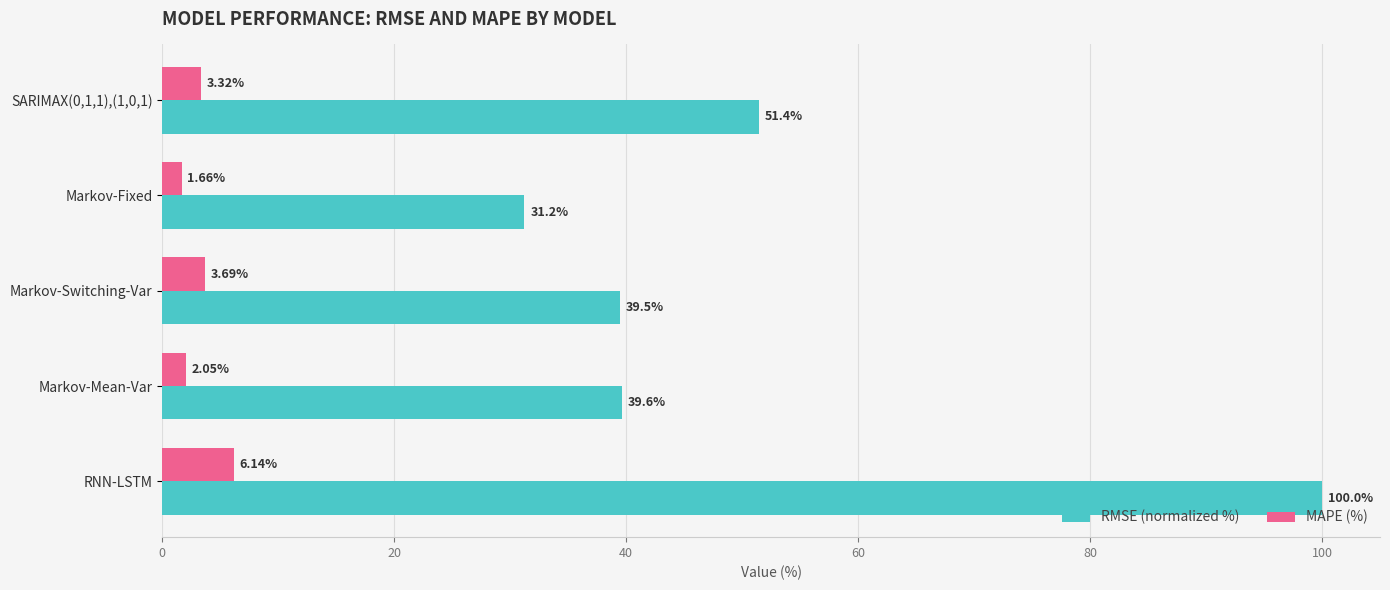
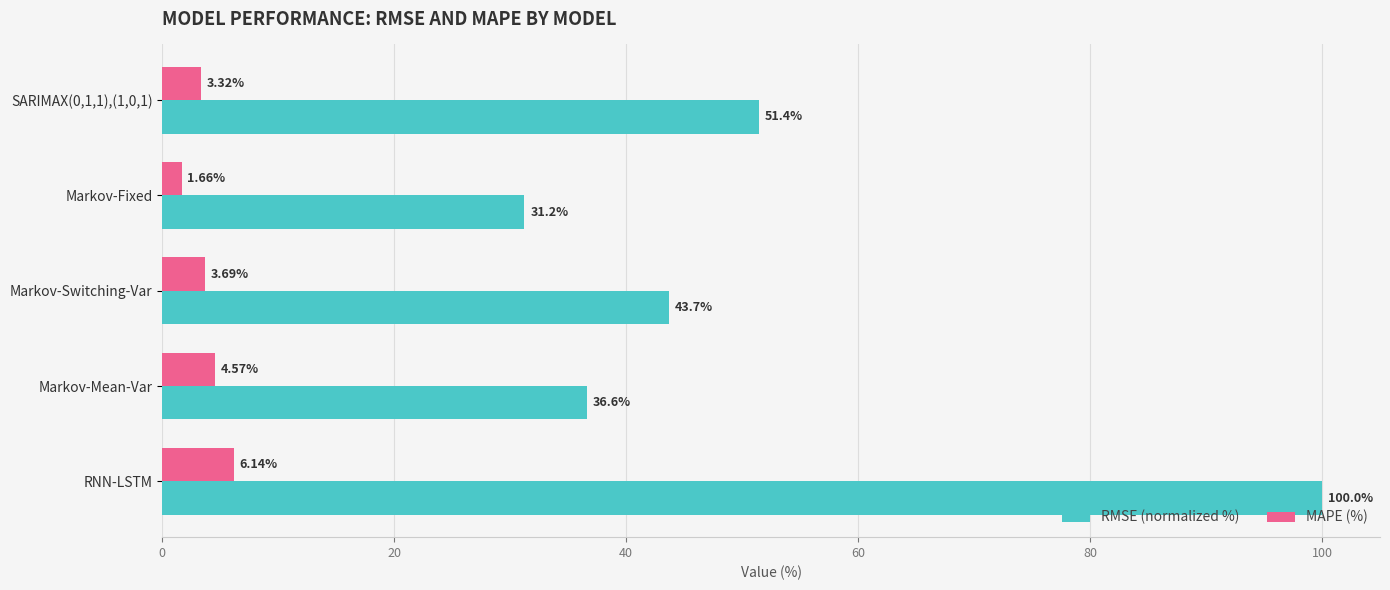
  {
    "RMSE (normalized %)": {
      "SARIMAX(0,1,1),(1,0,1)": "51.4%",
      "Markov-Fixed": "31.2%",
-     "Markov-Switching-Var": "39.5%",
-     "Markov-Mean-Var": "39.6%",
+     "Markov-Switching-Var": "43.7%",
+     "Markov-Mean-Var": "36.6%",
      "RNN-LSTM": "100.0%"
    },
    "MAPE (%)": {
      "SARIMAX(0,1,1),(1,0,1)": "3.32%",
      "Markov-Fixed": "1.66%",
      "Markov-Switching-Var": "3.69%",
-     "Markov-Mean-Var": "2.05%",
+     "Markov-Mean-Var": "4.57%",
      "RNN-LSTM": "6.14%"
    }
  }
